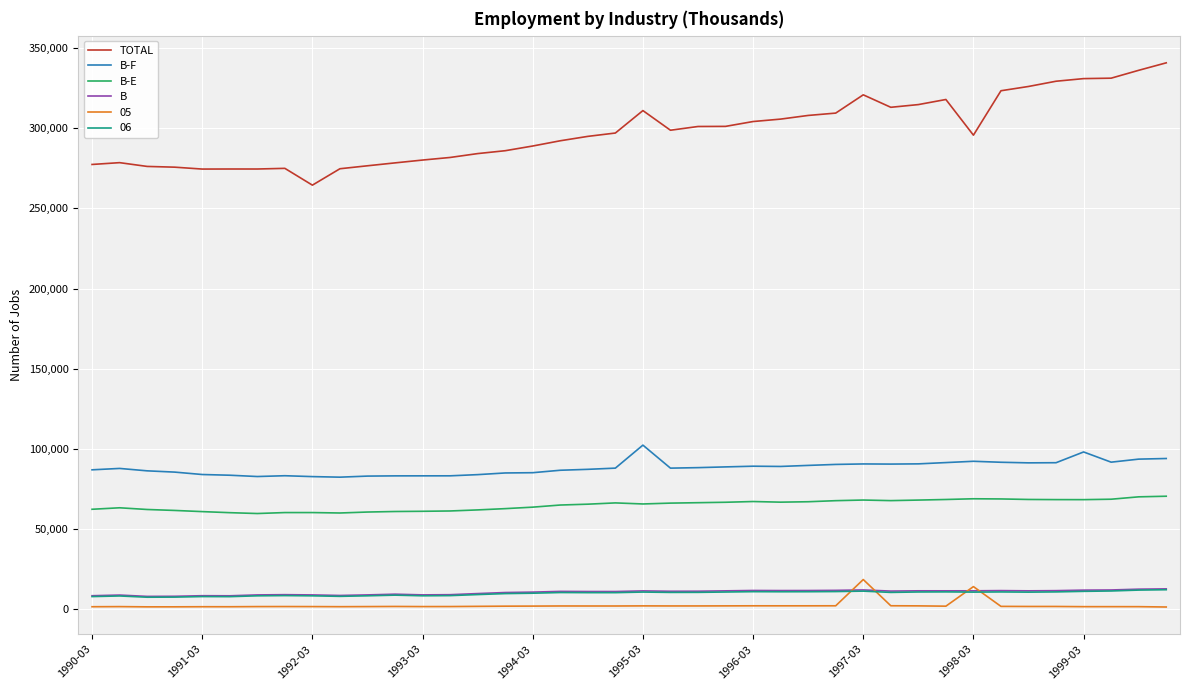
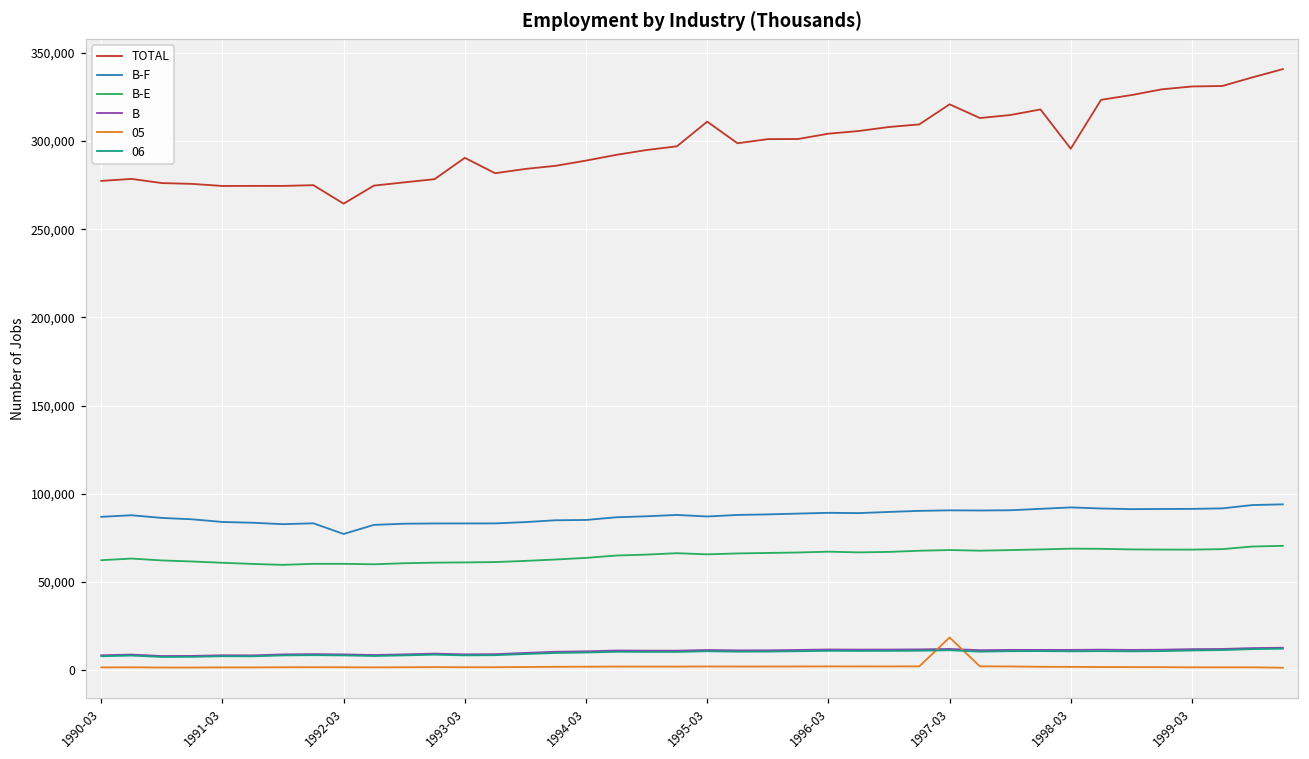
  {
    "TOTAL": {
      "1990-03": "277,000",
      "1991-03": "275,000",
      "1992-03": "265,000",
-     "1993-03": "280,000",
+     "1993-03": "290,000",
      "1994-03": "289,000",
      "1995-03": "311,000",
      "1996-03": "304,000",
      "1997-03": "321,000",
      "1998-03": "296,000",
      "1999-03": "331,000"
    },
    "B-F": {
      "1990-03": "87,000",
      "1991-03": "84,000",
-     "1992-03": "83,000",
+     "1992-03": "77,000",
      "1993-03": "83,000",
      "1994-03": "85,000",
-     "1995-03": "102,000",
+     "1995-03": "87,000",
      "1996-03": "89,000",
      "1997-03": "91,000",
      "1998-03": "92,000",
-     "1999-03": "98,000"
+     "1999-03": "91,000"
    },
    "05": {
      "1990-03": "1,000",
      "1991-03": "1,000",
      "1992-03": "2,000",
      "1993-03": "2,000",
      "1994-03": "2,000",
      "1995-03": "2,000",
      "1996-03": "2,000",
      "1997-03": "18,000",
-     "1998-03": "14,000",
+     "1998-03": "2,000",
      "1999-03": "2,000"
    }
  }
